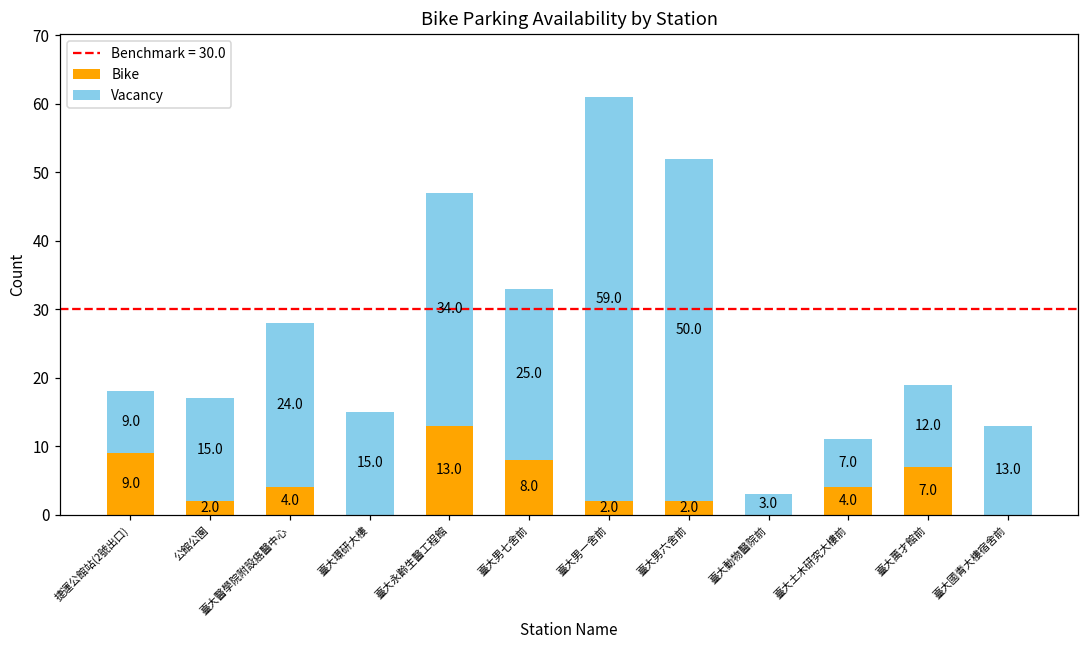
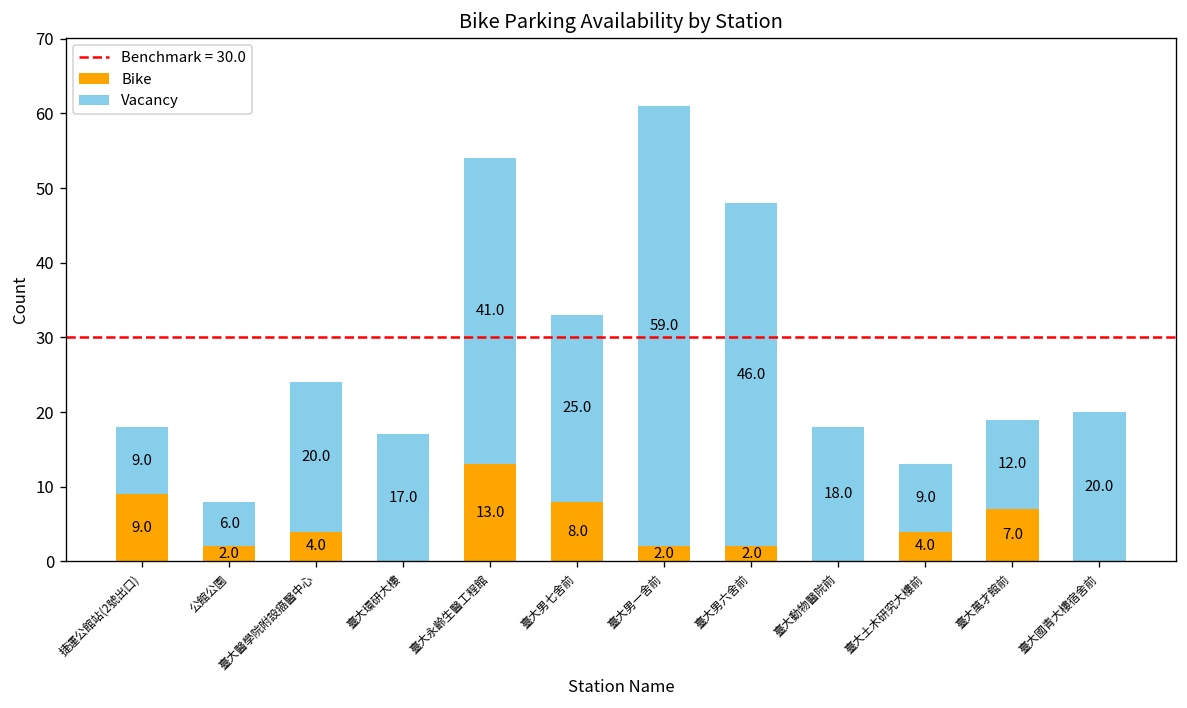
  {
    "Bike": {
      "捷運公館站(2號出口)": 9.0,
      "公館公園": 2.0,
      "臺大醫學院附設癌醫中心": 4.0,
      "臺大永齡生醫工程館": 13.0,
      "臺大男七舍前": 8.0,
      "臺大男一舍前": 2.0,
      "臺大男六舍前": 2.0,
      "臺大土木研究大樓前": 4.0,
      "臺大萬才館前": 7.0
    },
    "Vacancy": {
      "捷運公館站(2號出口)": 9.0,
-     "公館公園": 15.0,
-     "臺大醫學院附設癌醫中心": 24.0,
-     "臺大環研大樓": 15.0,
-     "臺大永齡生醫工程館": 34.0,
+     "公館公園": 6.0,
+     "臺大醫學院附設癌醫中心": 20.0,
+     "臺大環研大樓": 17.0,
+     "臺大永齡生醫工程館": 41.0,
      "臺大男七舍前": 25.0,
      "臺大男一舍前": 59.0,
-     "臺大男六舍前": 50.0,
-     "臺大動物醫院前": 3.0,
-     "臺大土木研究大樓前": 7.0,
+     "臺大男六舍前": 46.0,
+     "臺大動物醫院前": 18.0,
+     "臺大土木研究大樓前": 9.0,
      "臺大萬才館前": 12.0,
-     "臺大國青大樓宿舍前": 13.0
+     "臺大國青大樓宿舍前": 20.0
    }
  }
